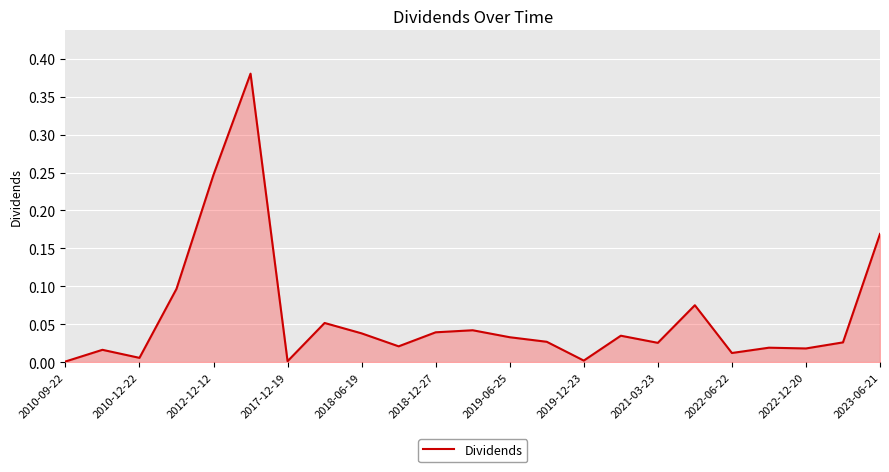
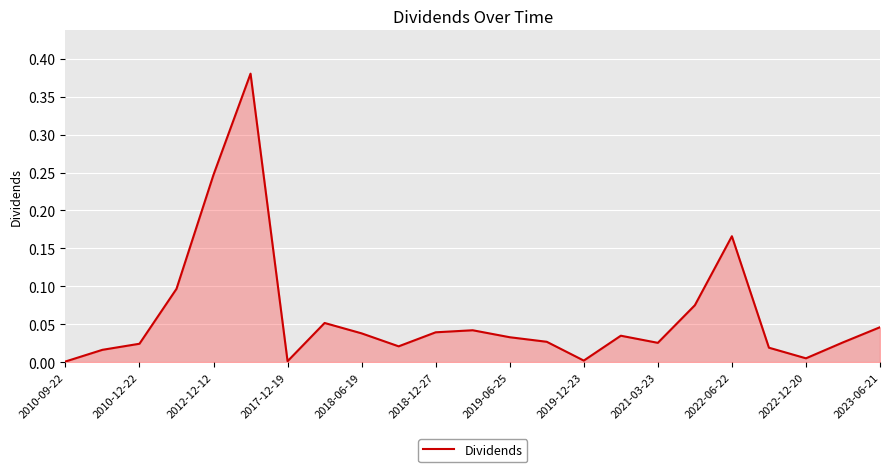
  {
    "2010-09-22": 0.00,
-   "2010-12-22": 0.01,
+   "2010-12-22": 0.02,
    "2012-12-12": 0.25,
    "2017-12-19": 0.00,
    "2018-06-19": 0.04,
    "2018-12-27": 0.04,
    "2019-06-25": 0.03,
    "2019-12-23": 0.00,
    "2021-03-23": 0.03,
-   "2022-06-22": 0.01,
-   "2022-12-20": 0.02,
-   "2023-06-21": 0.17
+   "2022-06-22": 0.17,
+   "2022-12-20": 0.01,
+   "2023-06-21": 0.05
  }
